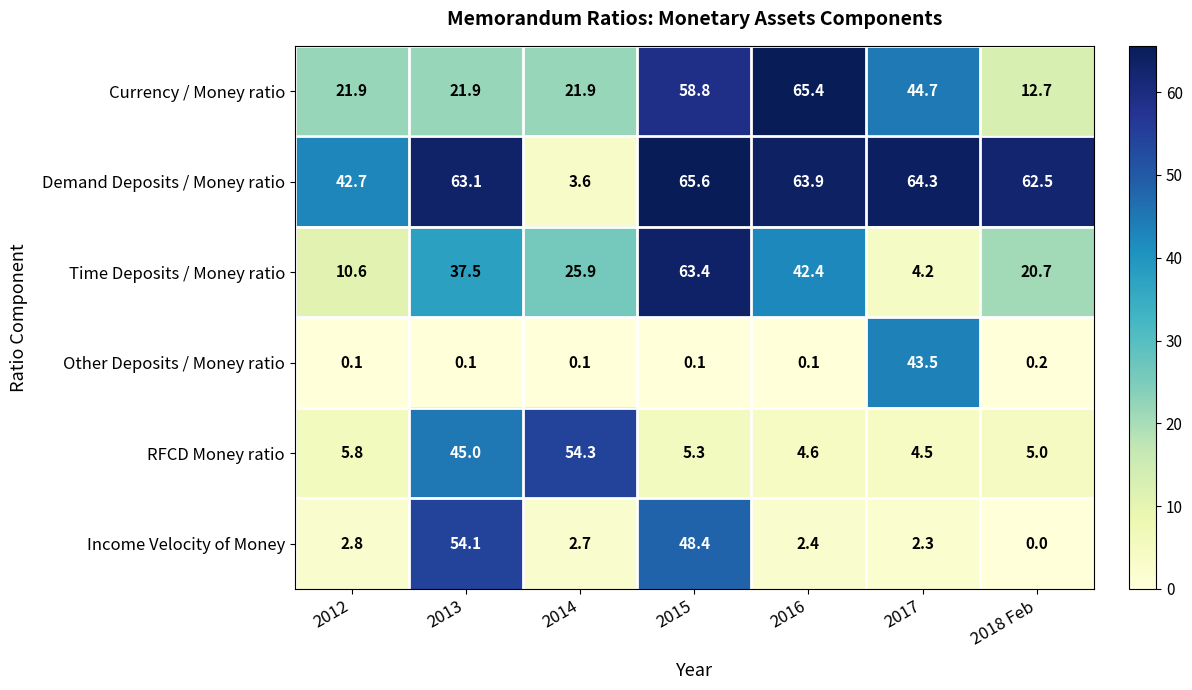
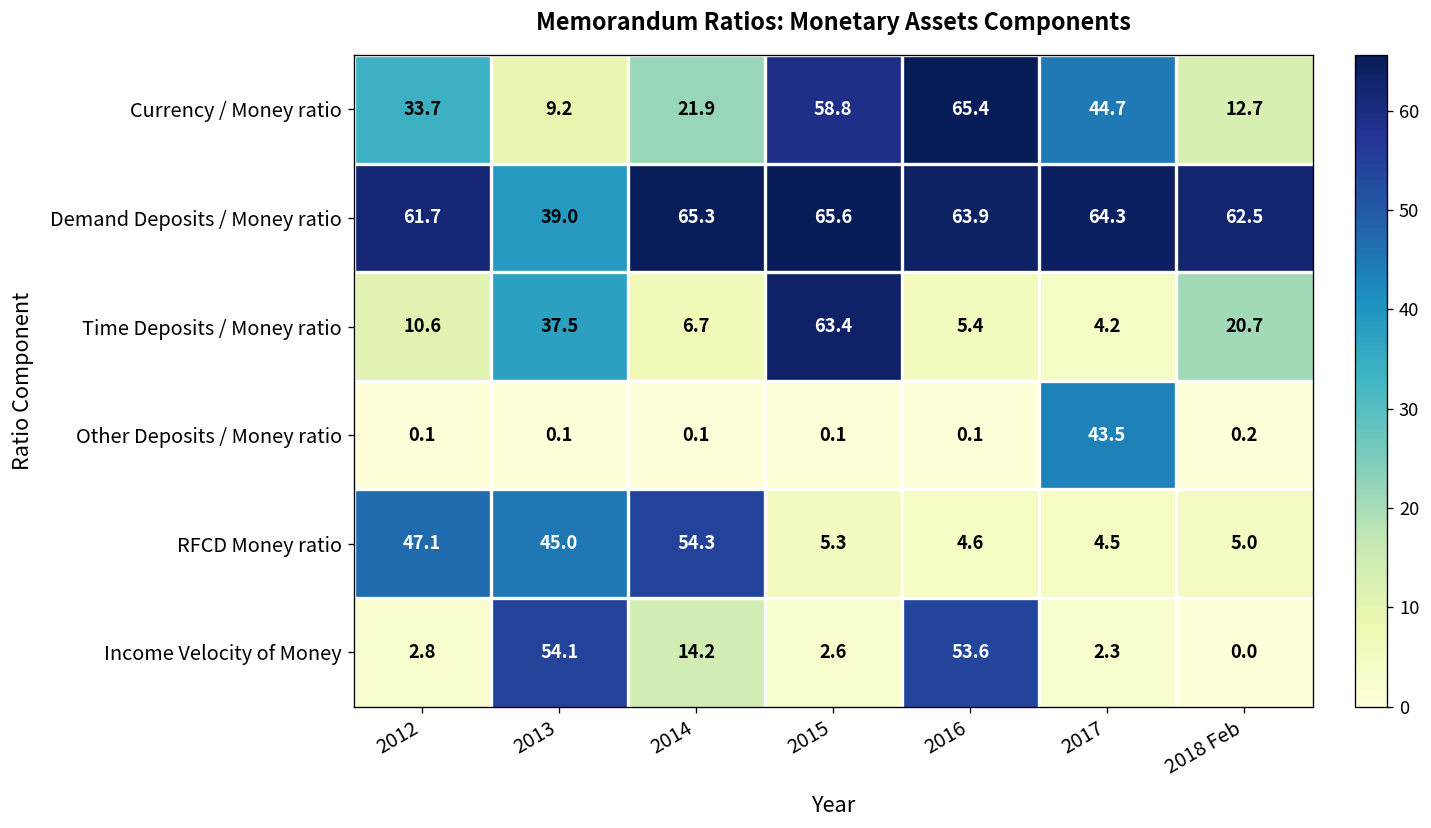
  {
    "Currency / Money ratio": {
-     "2012": 21.9,
-     "2013": 21.9,
+     "2012": 33.7,
+     "2013": 9.2,
      "2014": 21.9,
      "2015": 58.8,
      "2016": 65.4,
      "2017": 44.7,
      "2018 Feb": 12.7
    },
    "Demand Deposits / Money ratio": {
-     "2012": 42.7,
-     "2013": 63.1,
-     "2014": 3.6,
+     "2012": 61.7,
+     "2013": 39.0,
+     "2014": 65.3,
      "2015": 65.6,
      "2016": 63.9,
      "2017": 64.3,
      "2018 Feb": 62.5
    },
    "Time Deposits / Money ratio": {
      "2012": 10.6,
      "2013": 37.5,
-     "2014": 25.9,
+     "2014": 6.7,
      "2015": 63.4,
-     "2016": 42.4,
+     "2016": 5.4,
      "2017": 4.2,
      "2018 Feb": 20.7
    },
    "Other Deposits / Money ratio": {
      "2012": 0.1,
      "2013": 0.1,
      "2014": 0.1,
      "2015": 0.1,
      "2016": 0.1,
      "2017": 43.5,
      "2018 Feb": 0.2
    },
    "RFCD Money ratio": {
-     "2012": 5.8,
+     "2012": 47.1,
      "2013": 45.0,
      "2014": 54.3,
      "2015": 5.3,
      "2016": 4.6,
      "2017": 4.5,
      "2018 Feb": 5.0
    },
    "Income Velocity of Money": {
      "2012": 2.8,
      "2013": 54.1,
-     "2014": 2.7,
-     "2015": 48.4,
-     "2016": 2.4,
+     "2014": 14.2,
+     "2015": 2.6,
+     "2016": 53.6,
      "2017": 2.3,
      "2018 Feb": 0.0
    }
  }
